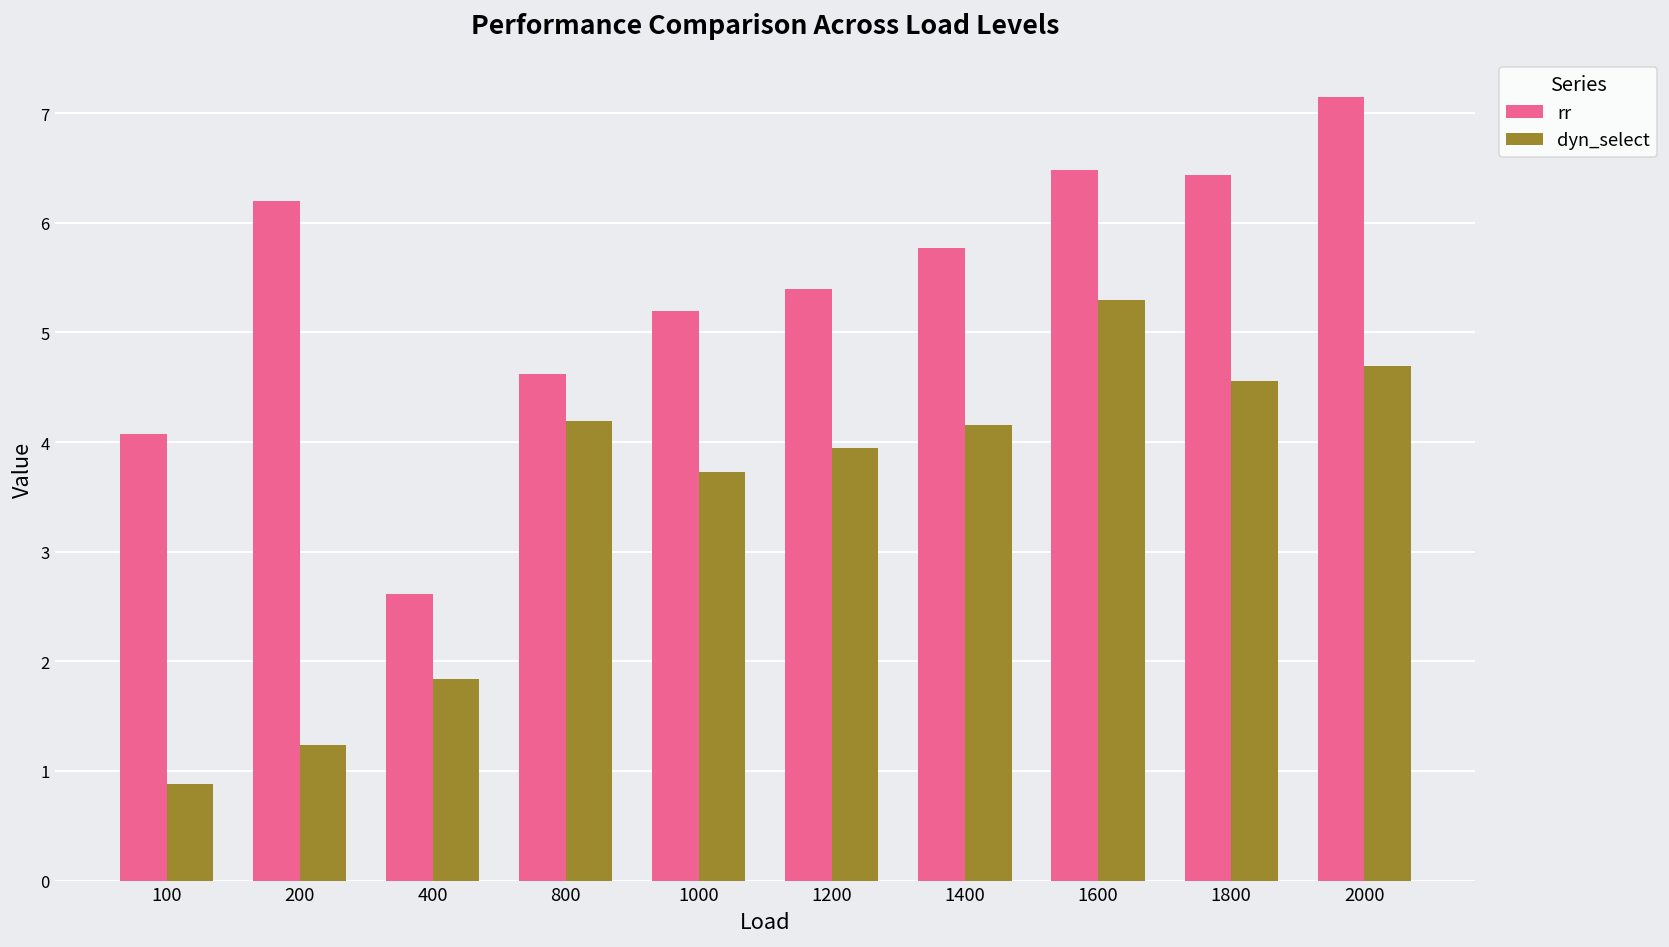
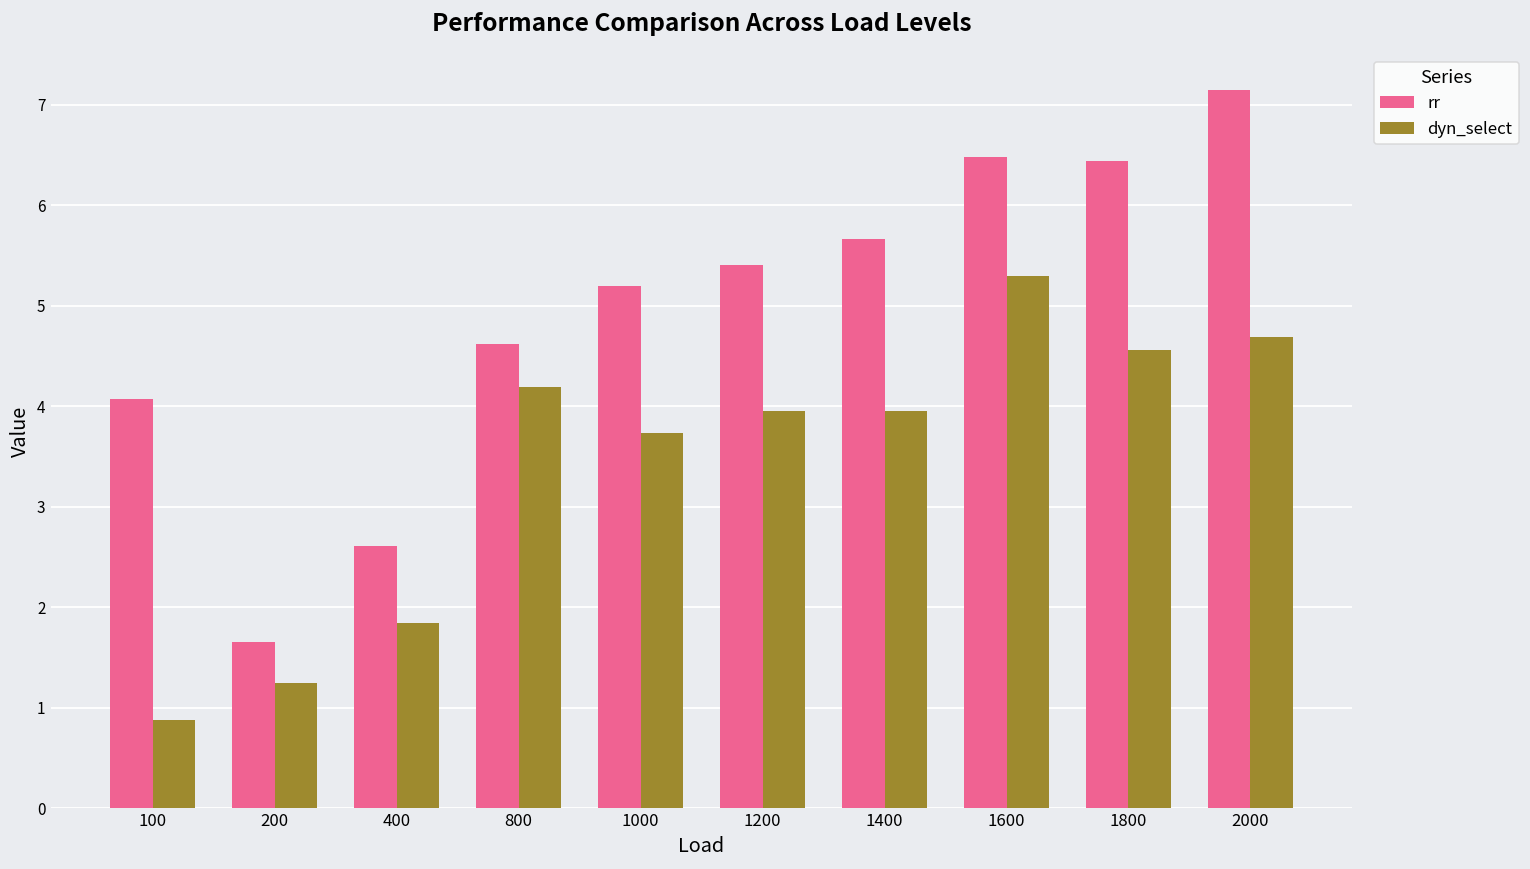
  {
    "rr": {
      "100": 4.1,
-     "200": 6.2,
+     "200": 1.7,
      "400": 2.6,
      "800": 4.6,
      "1000": 5.2,
      "1200": 5.4,
-     "1400": 5.8,
+     "1400": 5.7,
      "1600": 6.5,
      "1800": 6.4,
      "2000": 7.2
    },
    "dyn_select": {
      "100": 0.9,
      "200": 1.2,
      "400": 1.8,
      "800": 4.2,
      "1000": 3.7,
      "1200": 4.0,
-     "1400": 4.2,
+     "1400": 4.0,
      "1600": 5.3,
      "1800": 4.6,
      "2000": 4.7
    }
  }
